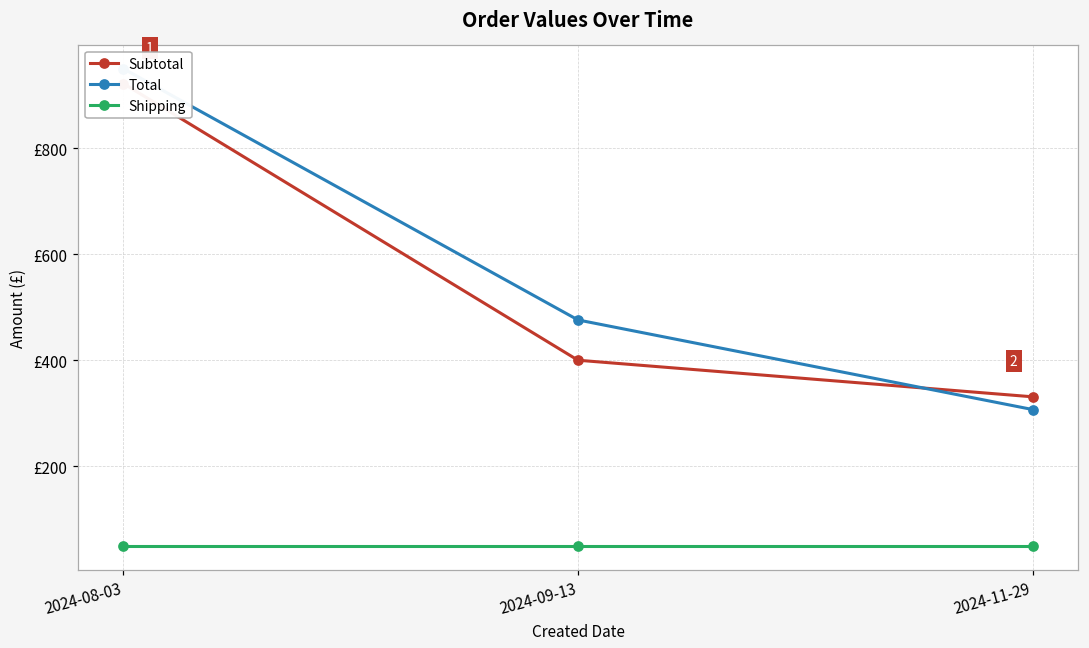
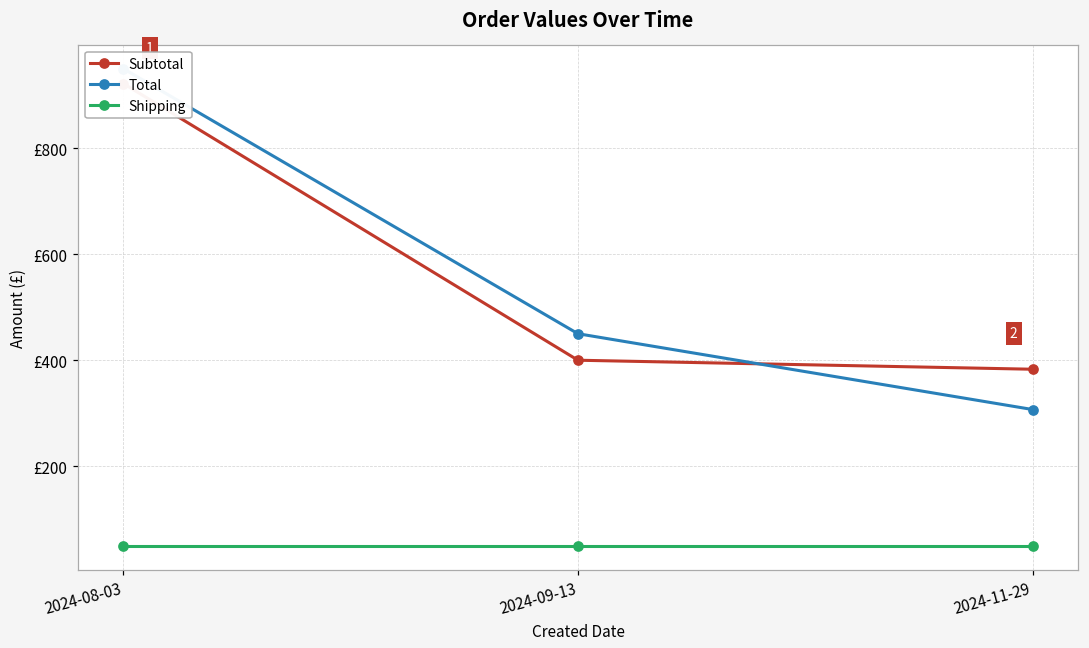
  {
    "Subtotal": {
      "2024-09-13": "£400",
-     "2024-11-29": "£330"
+     "2024-11-29": "£380"
    },
    "Total": {
-     "2024-09-13": "£480",
+     "2024-09-13": "£450",
      "2024-11-29": "£310"
    },
    "Shipping": {
      "2024-08-03": "£50",
      "2024-09-13": "£50",
      "2024-11-29": "£50"
    }
  }
